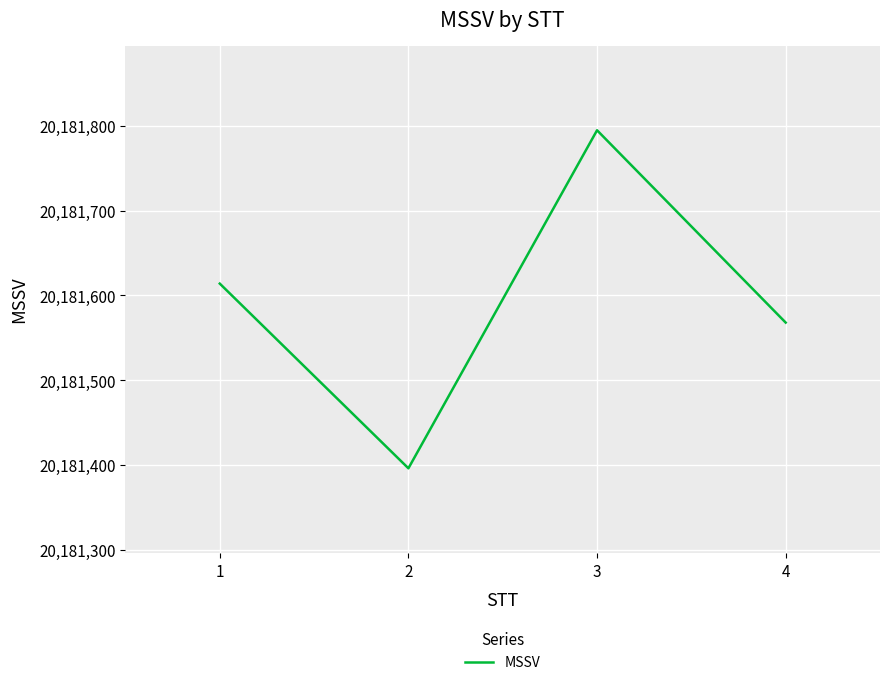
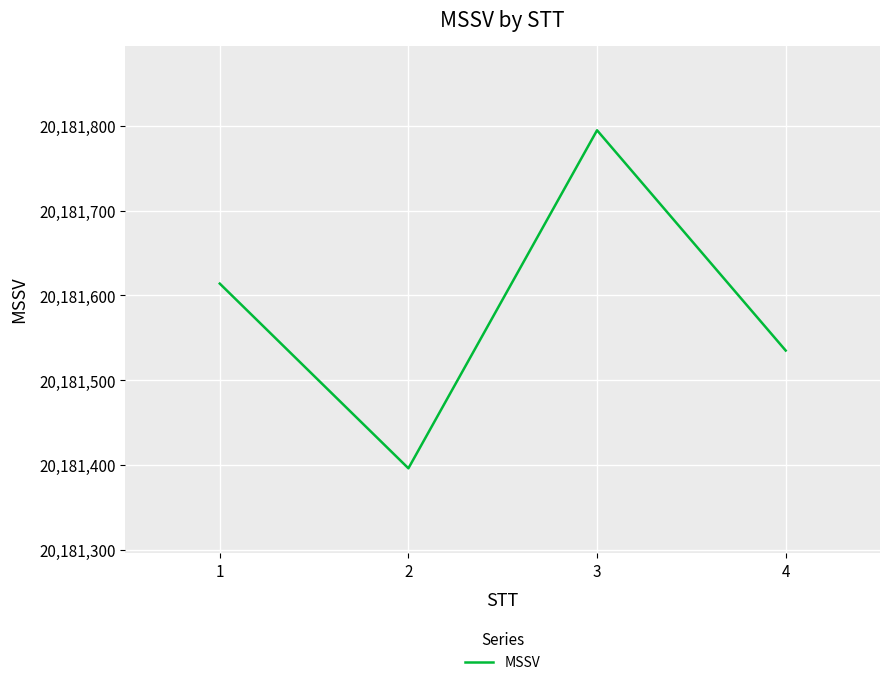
  {
    "1": "20,181,610",
    "2": "20,181,400",
    "3": "20,181,800",
-   "4": "20,181,570"
+   "4": "20,181,540"
  }
